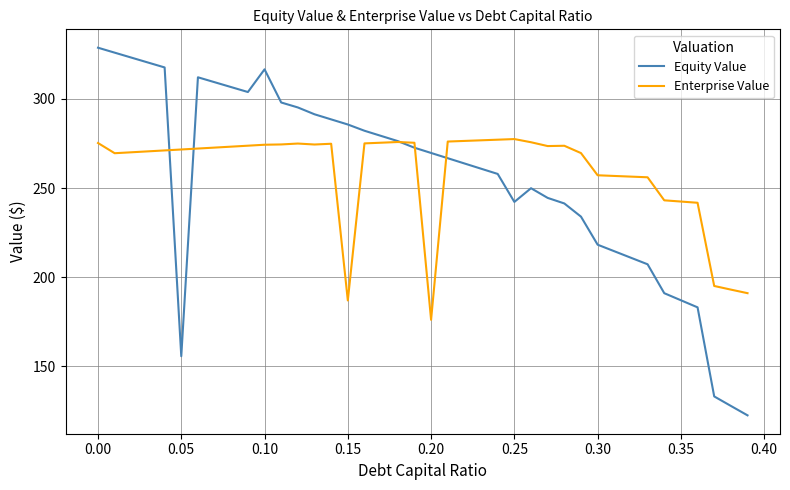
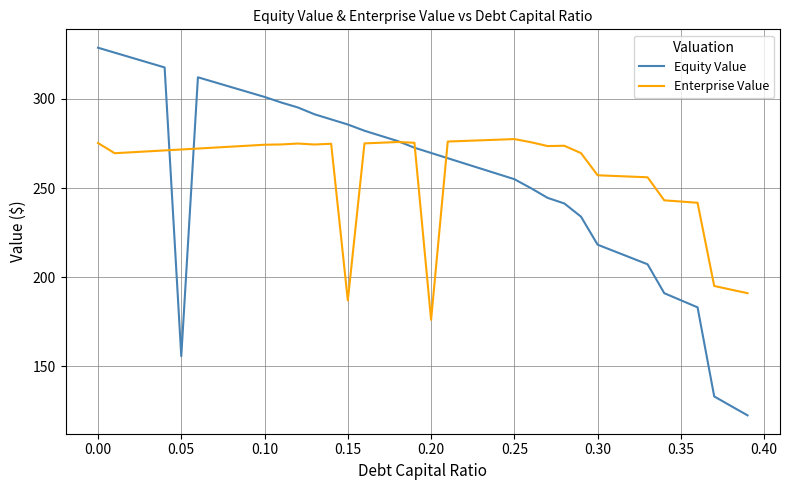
  {
    "Equity Value": {
      "0.00": 329,
      "0.05": 156,
-     "0.10": 317,
+     "0.10": 301,
      "0.15": 286,
      "0.20": 270,
-     "0.25": 242,
+     "0.25": 255,
      "0.30": 218,
      "0.35": 187
    },
    "Enterprise Value": {
      "0.00": 275,
      "0.05": 272,
      "0.10": 274,
      "0.15": 187,
      "0.20": 176,
      "0.25": 278,
      "0.30": 257,
      "0.35": 242
    }
  }
